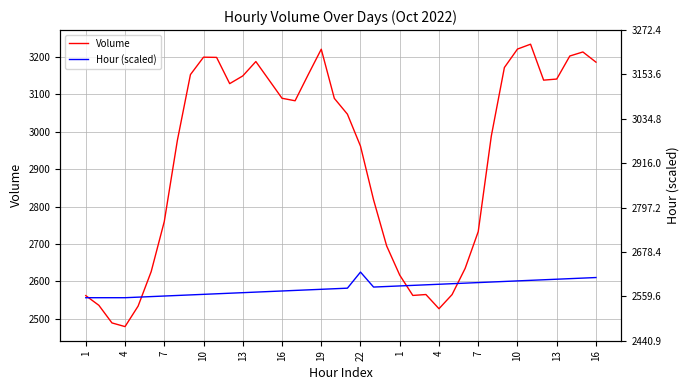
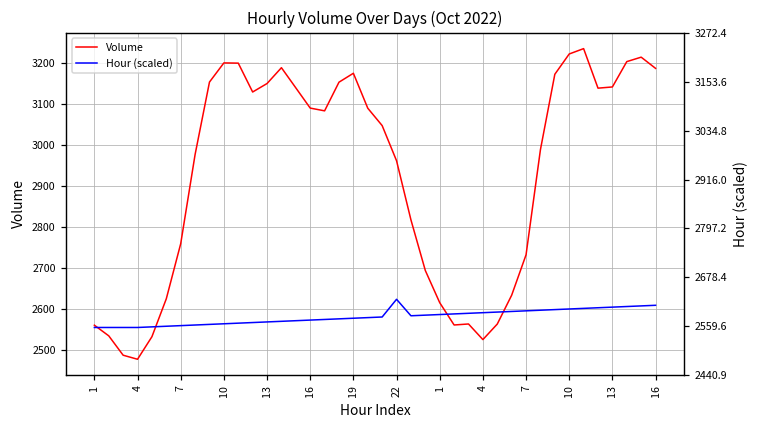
  {
    "Volume": {
-     "19": 3220,
+     "19": 3170,
      "22": 2960
    },
    "Hour (scaled)": {
      "19": 2580,
      "22": 2620
    }
  }
